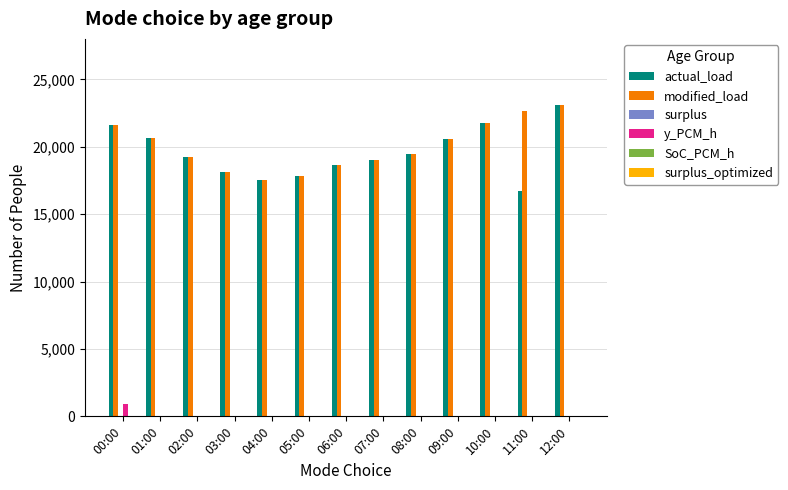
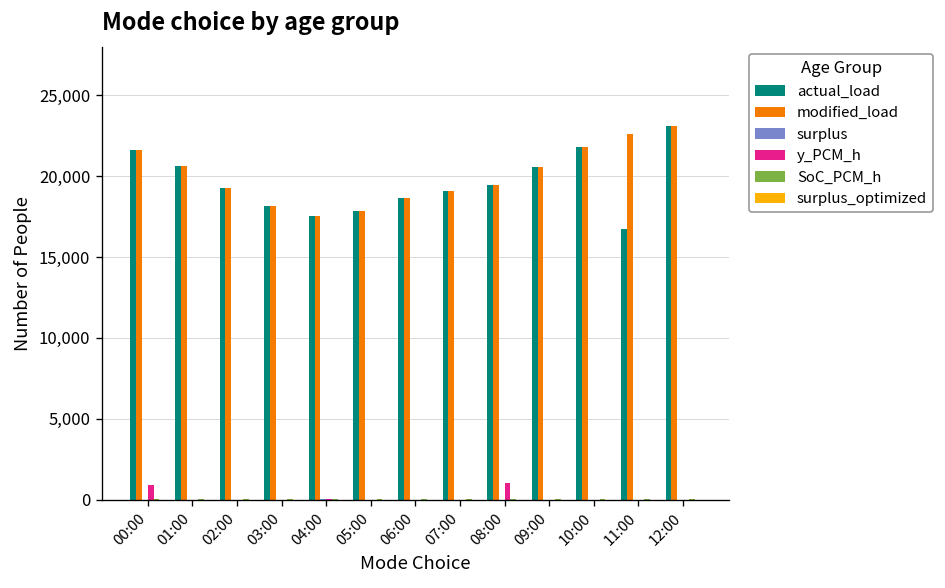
  {
    "actual_load": {
      "00:00": "21,600",
      "01:00": "20,600",
      "02:00": "19,200",
      "03:00": "18,100",
      "04:00": "17,600",
      "05:00": "17,800",
      "06:00": "18,600",
      "07:00": "19,100",
      "08:00": "19,500",
      "09:00": "20,500",
      "10:00": "21,800",
      "11:00": "16,800",
      "12:00": "23,100"
    },
    "surplus": {
      "00:00": "0",
      "01:00": "0",
      "02:00": "0",
      "03:00": "0",
      "05:00": "0",
      "06:00": "0",
      "07:00": "0",
      "08:00": "0",
      "09:00": "0",
      "10:00": "0",
      "11:00": "0",
      "12:00": "0"
    },
    "y_PCM_h": {
      "00:00": "900",
      "01:00": "0",
      "02:00": "0",
      "03:00": "0",
      "05:00": "0",
      "06:00": "0",
      "07:00": "0",
-     "08:00": "0",
+     "08:00": "1,000",
      "09:00": "0",
      "10:00": "0",
      "11:00": "0",
      "12:00": "0"
    }
  }
